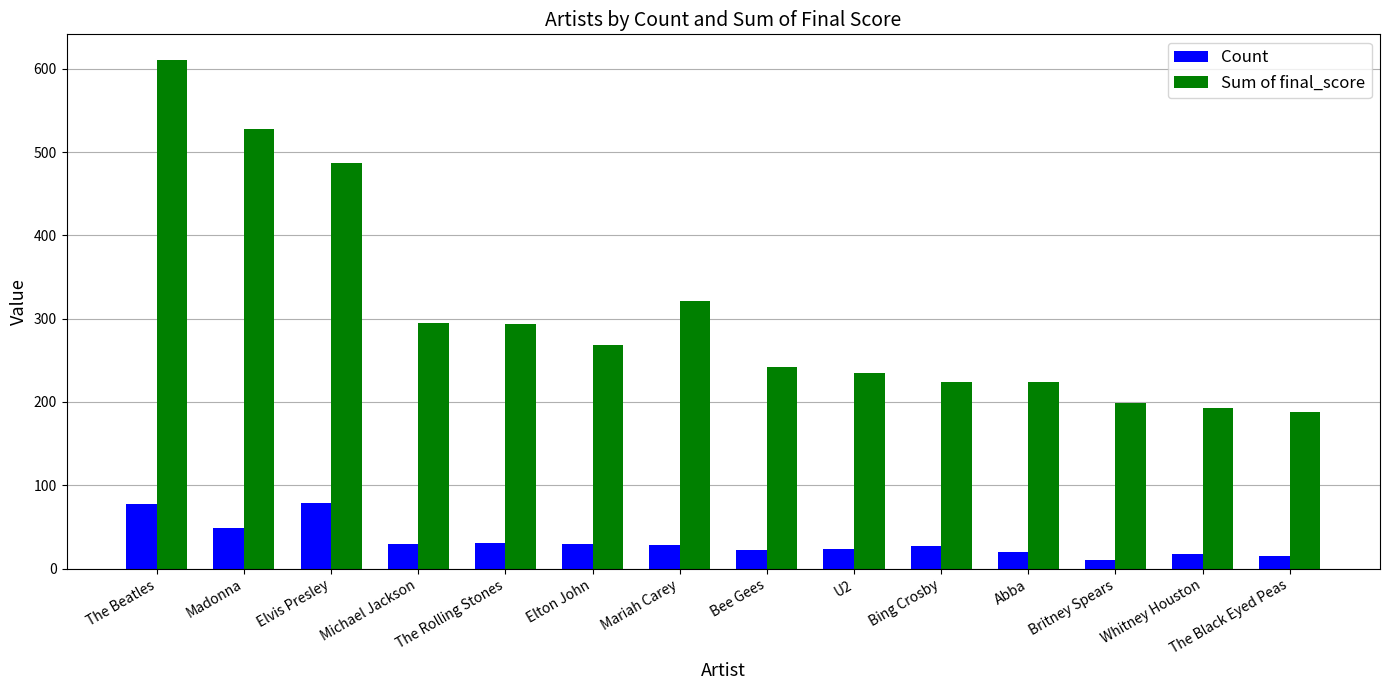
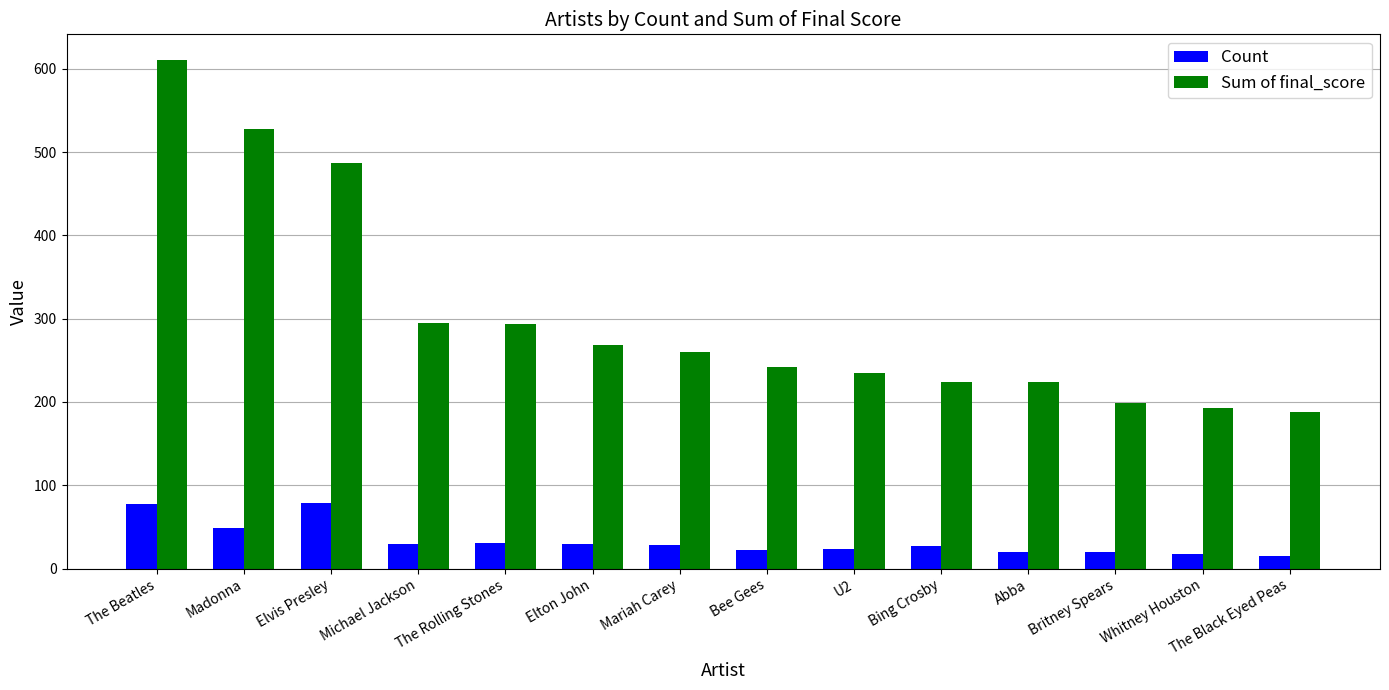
  {
    "Count": {
      "The Beatles": 80,
      "Madonna": 50,
      "Elvis Presley": 80,
      "Michael Jackson": 30,
      "The Rolling Stones": 30,
      "Elton John": 30,
      "Mariah Carey": 30,
      "Bee Gees": 20,
      "U2": 20,
      "Bing Crosby": 30,
      "Abba": 20,
-     "Britney Spears": 10,
+     "Britney Spears": 20,
      "Whitney Houston": 20,
      "The Black Eyed Peas": 20
    },
    "Sum of final_score": {
      "The Beatles": 610,
      "Madonna": 530,
      "Elvis Presley": 490,
      "Michael Jackson": 290,
      "The Rolling Stones": 290,
      "Elton John": 270,
-     "Mariah Carey": 320,
+     "Mariah Carey": 260,
      "Bee Gees": 240,
      "U2": 230,
      "Bing Crosby": 220,
      "Abba": 220,
      "Britney Spears": 200,
      "Whitney Houston": 190,
      "The Black Eyed Peas": 190
    }
  }
